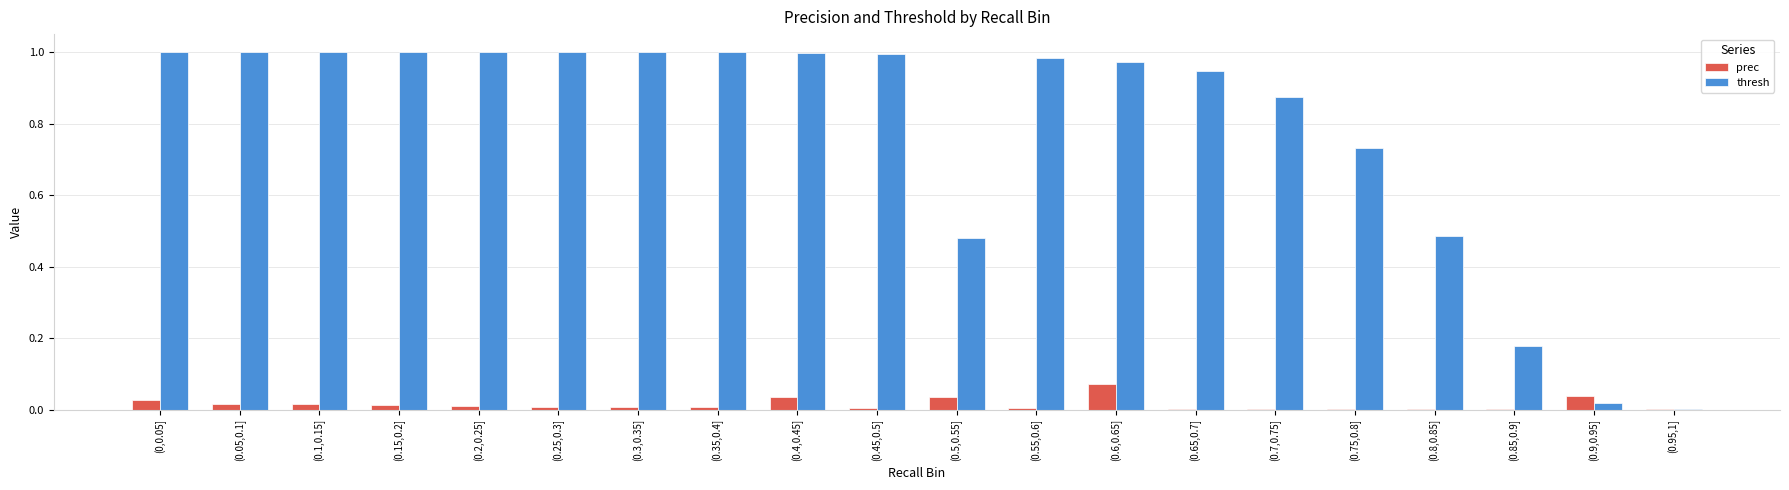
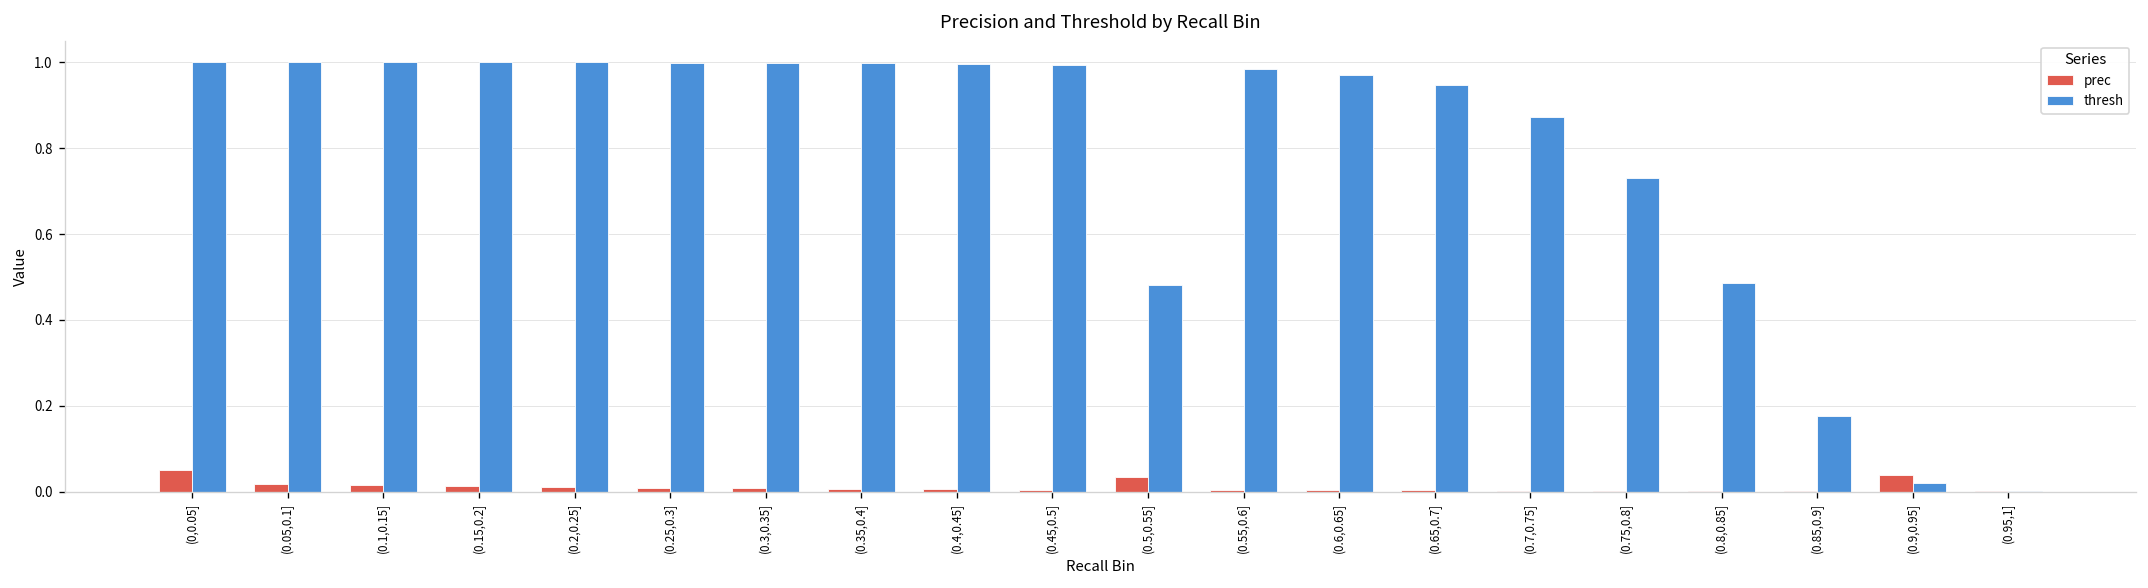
  {
    "prec": {
-     "(0,0.05]": 0.03,
+     "(0,0.05]": 0.05,
      "(0.05,0.1]": 0.02,
      "(0.1,0.15]": 0.01,
      "(0.15,0.2]": 0.01,
      "(0.2,0.25]": 0.01,
      "(0.25,0.3]": 0.01,
      "(0.3,0.35]": 0.01,
-     "(0.4,0.45]": 0.03,
+     "(0.4,0.45]": 0.01,
      "(0.5,0.55]": 0.03,
-     "(0.6,0.65]": 0.07,
+     "(0.6,0.65]": 0.00,
      "(0.9,0.95]": 0.04
    },
    "thresh": {
      "(0,0.05]": 1.00,
      "(0.05,0.1]": 1.00,
      "(0.1,0.15]": 1.00,
      "(0.15,0.2]": 1.00,
      "(0.2,0.25]": 1.00,
      "(0.25,0.3]": 1.00,
      "(0.3,0.35]": 1.00,
      "(0.35,0.4]": 1.00,
      "(0.4,0.45]": 1.00,
      "(0.45,0.5]": 0.99,
      "(0.5,0.55]": 0.48,
      "(0.55,0.6]": 0.98,
      "(0.6,0.65]": 0.97,
      "(0.65,0.7]": 0.95,
      "(0.7,0.75]": 0.87,
      "(0.75,0.8]": 0.73,
      "(0.8,0.85]": 0.49,
      "(0.85,0.9]": 0.18,
      "(0.9,0.95]": 0.02
    }
  }
